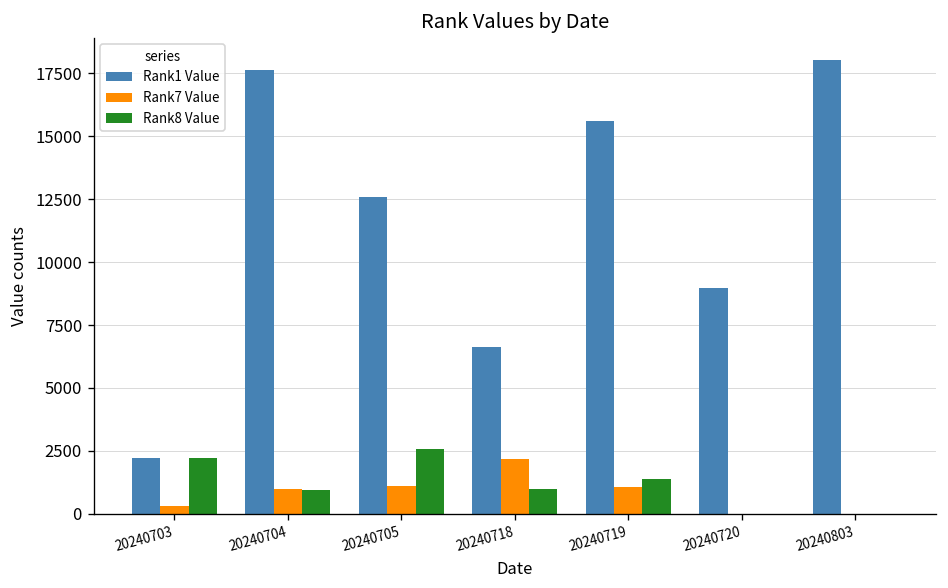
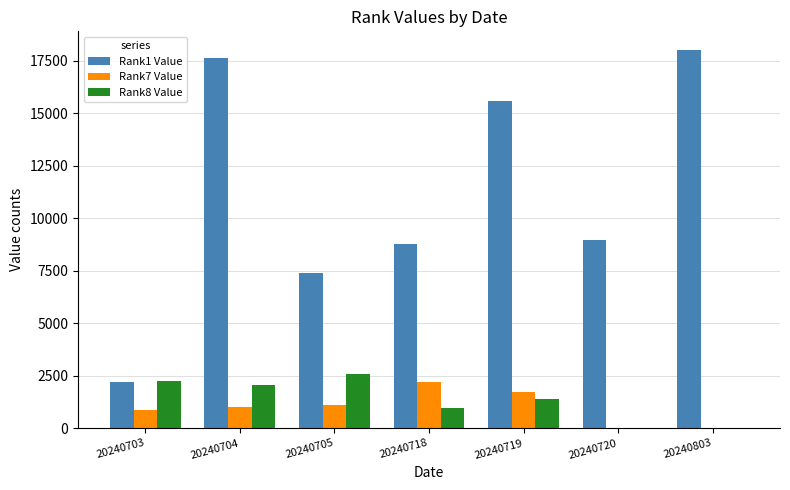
  {
    "Rank1 Value": {
      "20240703": 2200,
      "20240704": 17600,
-     "20240705": 12600,
-     "20240718": 6600,
+     "20240705": 7400,
+     "20240718": 8800,
      "20240719": 15600,
      "20240720": 9000,
      "20240803": 18000
    },
    "Rank7 Value": {
-     "20240703": 300,
+     "20240703": 900,
      "20240704": 1000,
      "20240705": 1100,
      "20240718": 2200,
-     "20240719": 1100,
+     "20240719": 1700,
      "20240720": 0,
      "20240803": 0
    },
    "Rank8 Value": {
      "20240703": 2200,
-     "20240704": 1000,
+     "20240704": 2100,
      "20240705": 2600,
      "20240718": 1000,
      "20240719": 1400,
      "20240720": 0,
      "20240803": 0
    }
  }
